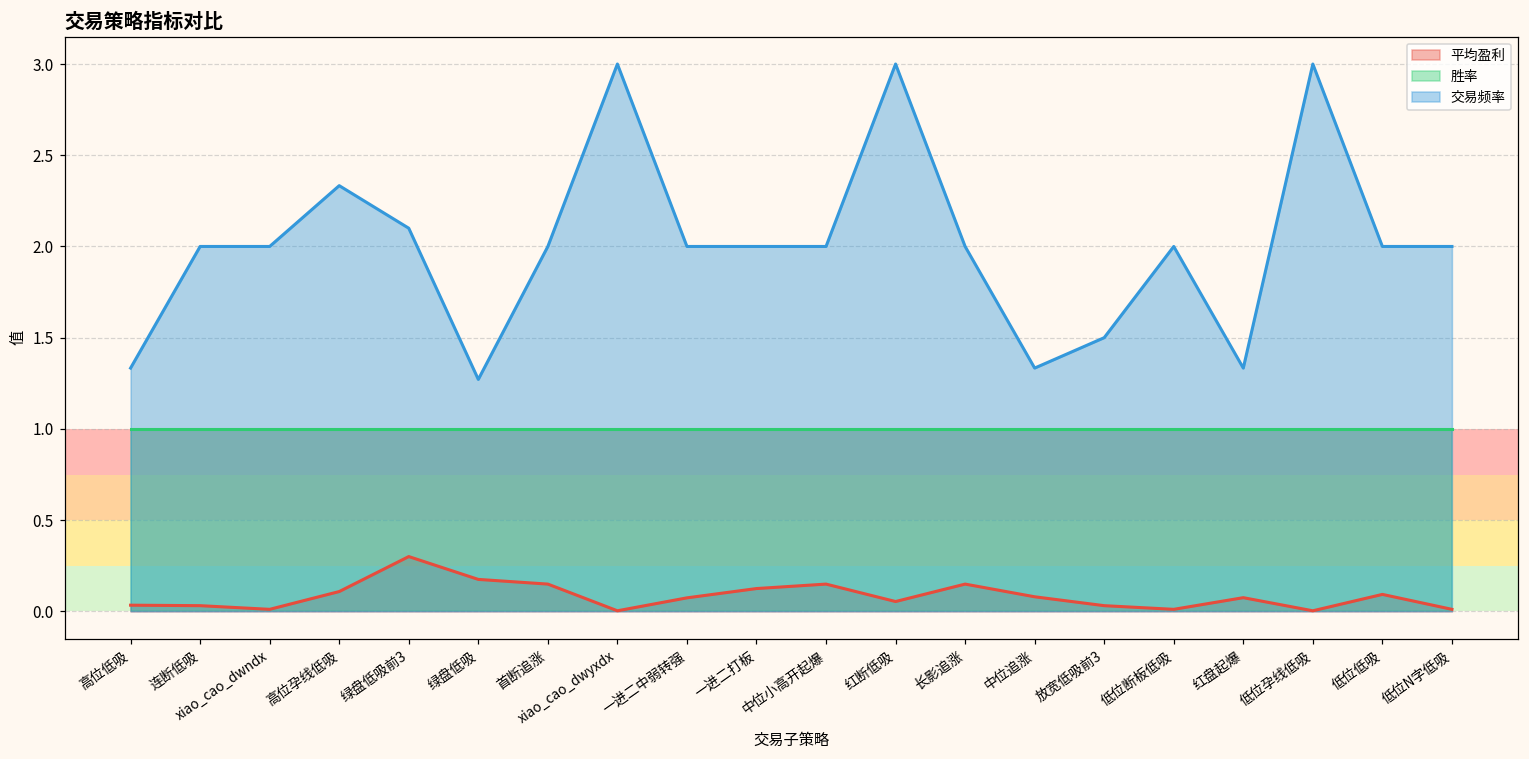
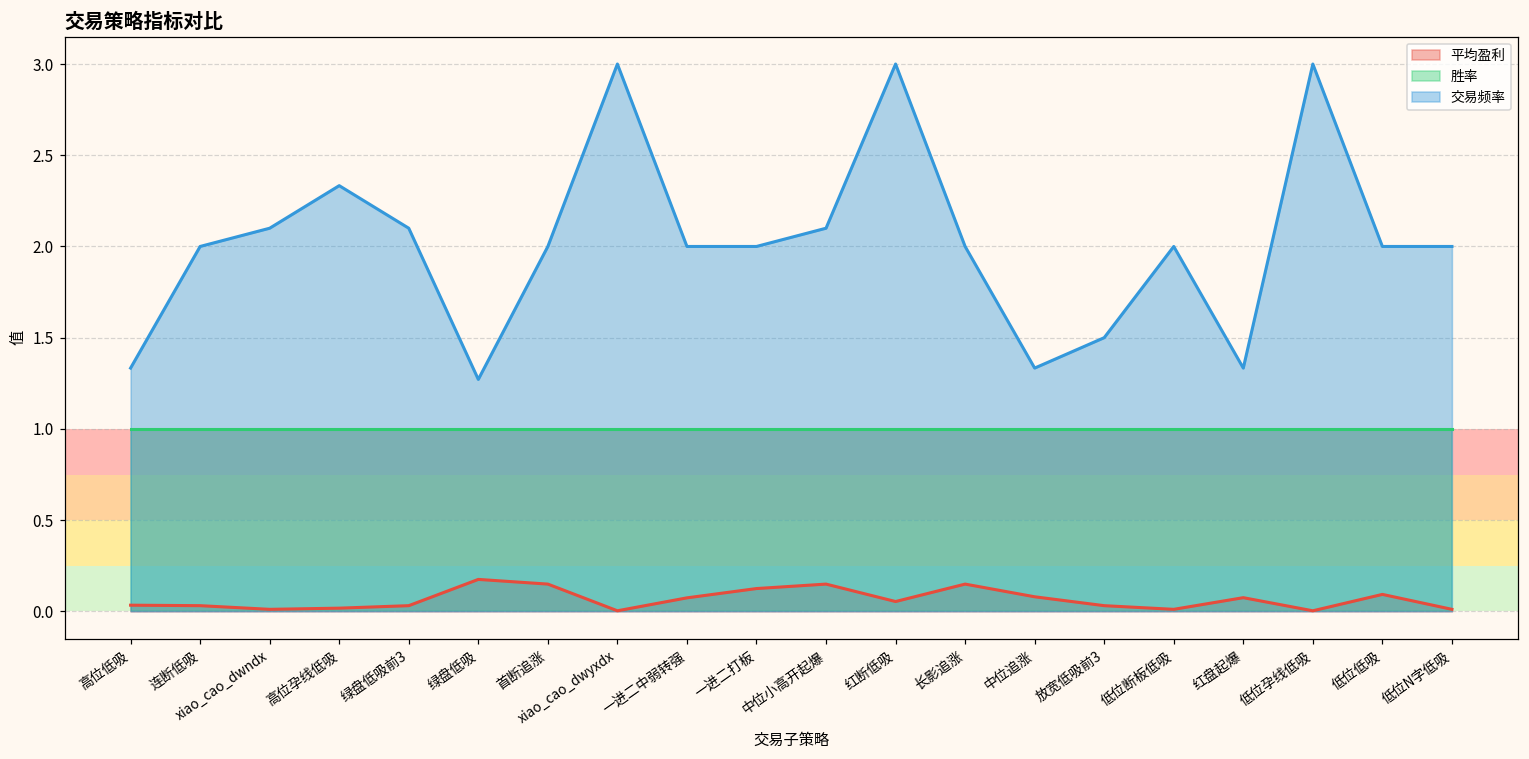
  {
    "平均盈利": {
      "高位低吸": 0.03,
      "连断低吸": 0.03,
      "xiao_cao_dwndx": 0.01,
-     "高位孕线低吸": 0.11,
-     "绿盘低吸前3": 0.30,
+     "高位孕线低吸": 0.02,
+     "绿盘低吸前3": 0.03,
      "绿盘低吸": 0.18,
      "首断追涨": 0.15,
      "xiao_cao_dwyxdx": 0.00,
      "一进二中弱转强": 0.07,
      "一进二打板": 0.12,
      "中位小高开起爆": 0.15,
      "红断低吸": 0.05,
      "长影追涨": 0.15,
      "中位追涨": 0.08,
      "放宽低吸前3": 0.03,
      "低位断板低吸": 0.01,
      "红盘起爆": 0.07,
      "低位孕线低吸": 0.00,
      "低位低吸": 0.09,
      "低位N字低吸": 0.01
    },
    "胜率": {
      "高位低吸": 1.00,
      "连断低吸": 1.00,
      "xiao_cao_dwndx": 1.00,
      "高位孕线低吸": 1.00,
      "绿盘低吸前3": 1.00,
      "绿盘低吸": 1.00,
      "首断追涨": 1.00,
      "xiao_cao_dwyxdx": 1.00,
      "一进二中弱转强": 1.00,
      "一进二打板": 1.00,
      "中位小高开起爆": 1.00,
      "红断低吸": 1.00,
      "长影追涨": 1.00,
      "中位追涨": 1.00,
      "放宽低吸前3": 1.00,
      "低位断板低吸": 1.00,
      "红盘起爆": 1.00,
      "低位孕线低吸": 1.00,
      "低位低吸": 1.00,
      "低位N字低吸": 1.00
    },
    "交易频率": {
      "高位低吸": 1.33,
      "连断低吸": 2.0,
-     "xiao_cao_dwndx": 2.0,
+     "xiao_cao_dwndx": 2.1,
      "高位孕线低吸": 2.33,
      "绿盘低吸前3": 2.1,
      "绿盘低吸": 1.27,
      "首断追涨": 2.0,
      "xiao_cao_dwyxdx": 3.0,
      "一进二中弱转强": 2.0,
      "一进二打板": 2.0,
-     "中位小高开起爆": 2.0,
+     "中位小高开起爆": 2.1,
      "红断低吸": 3.0,
      "长影追涨": 2.0,
      "中位追涨": 1.33,
      "放宽低吸前3": 1.5,
      "低位断板低吸": 2.0,
      "红盘起爆": 1.33,
      "低位孕线低吸": 3.0,
      "低位低吸": 2.0,
      "低位N字低吸": 2.0
    }
  }
